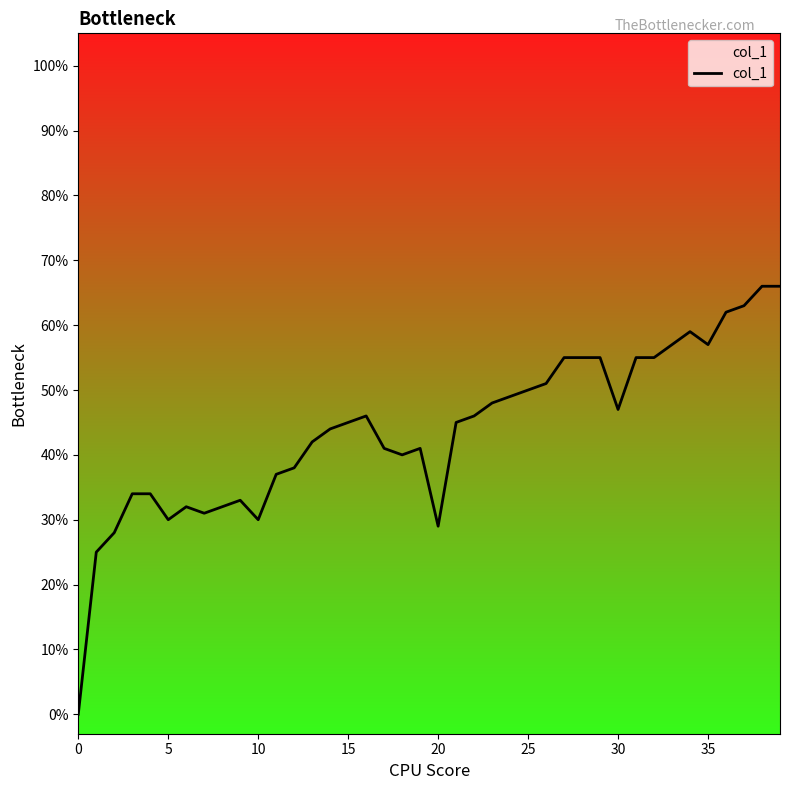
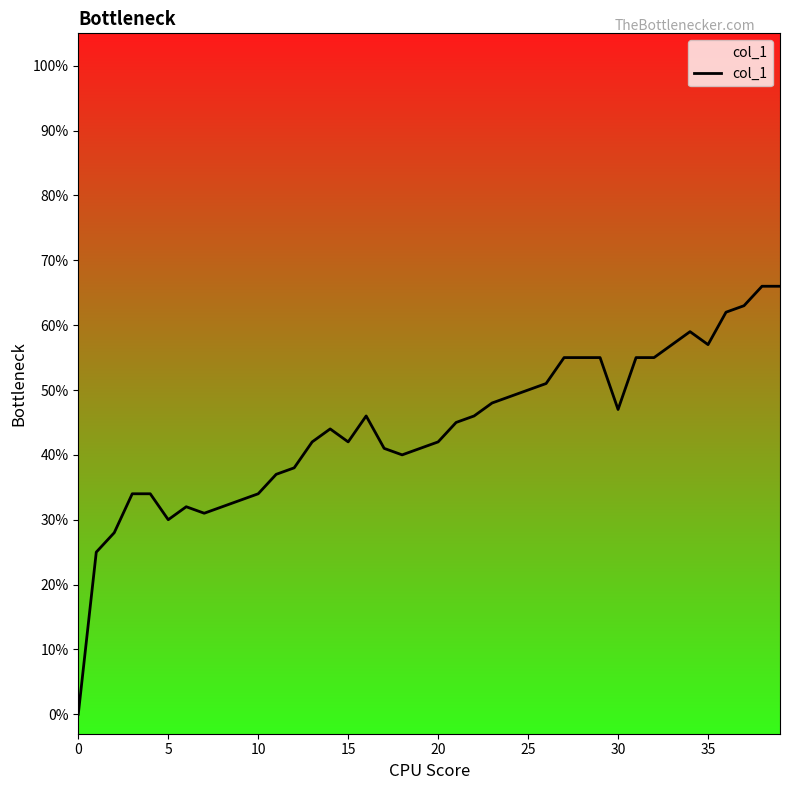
  {
    "0": "0%",
    "5": "30%",
-   "10": "30%",
-   "15": "45%",
-   "20": "29%",
+   "10": "34%",
+   "15": "42%",
+   "20": "42%",
    "25": "50%",
    "30": "47%",
    "35": "57%"
  }
